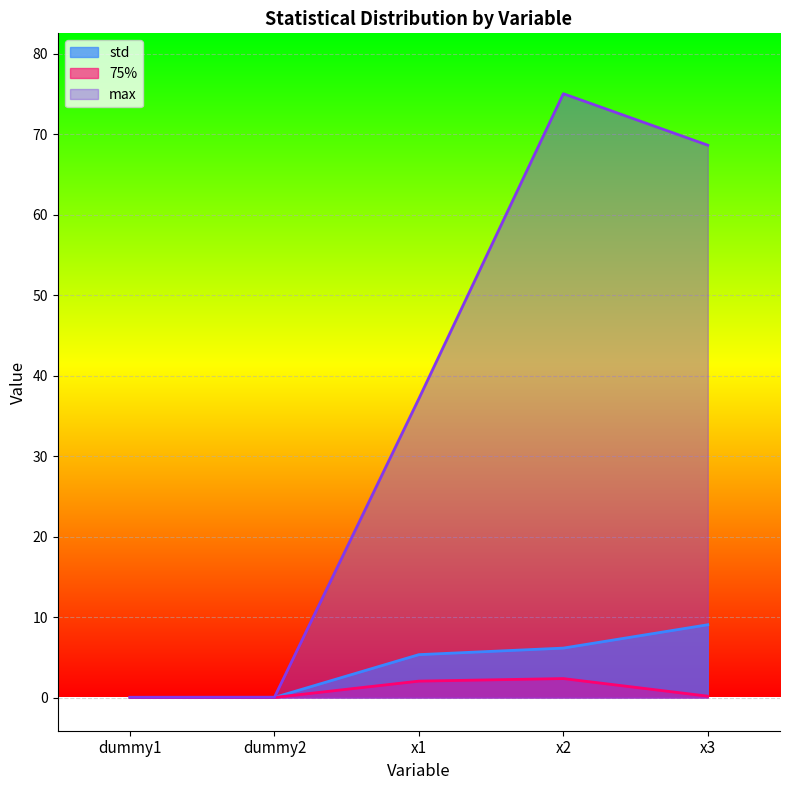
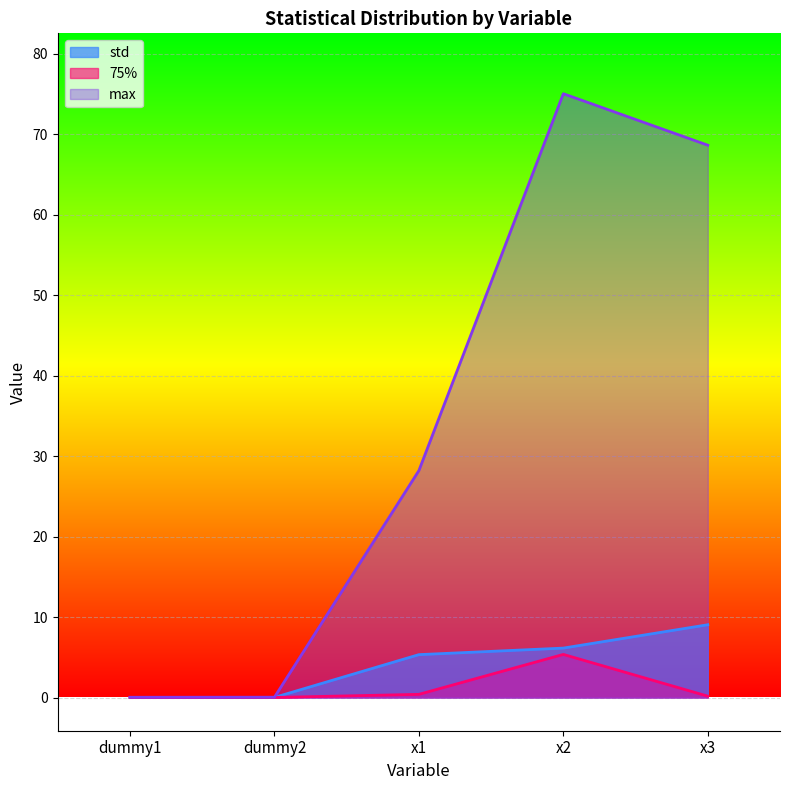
  {
    "std": {
      "x1": 5,
      "x2": 6,
      "x3": 9
    },
    "75%": {
-     "x1": 2,
-     "x2": 2,
+     "x1": 0,
+     "x2": 5,
      "x3": 0
    },
    "max": {
-     "x1": 37,
+     "x1": 28,
      "x2": 75,
      "x3": 69
    }
  }
